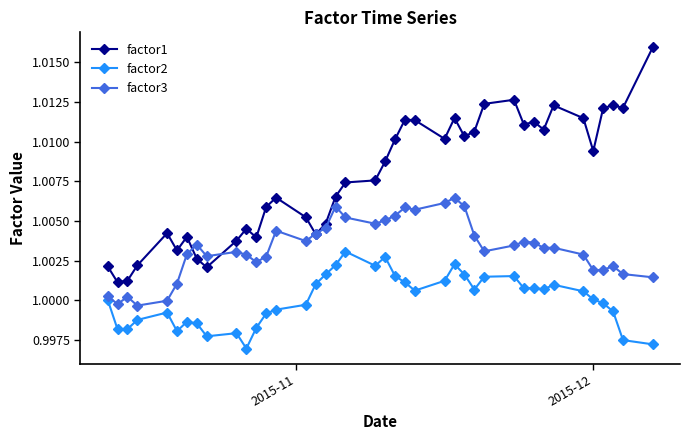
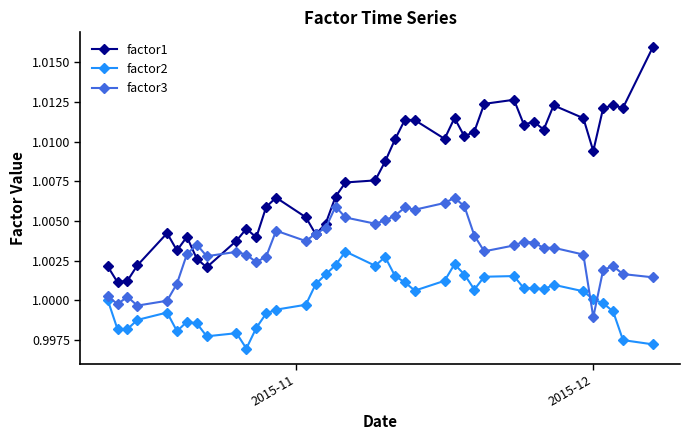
  {
    "factor1": {
      "2015-12": 1.0094
    },
    "factor2": {
      "2015-12": 1.0001
    },
    "factor3": {
-     "2015-12": 1.0019
+     "2015-12": 0.9989
    }
  }
